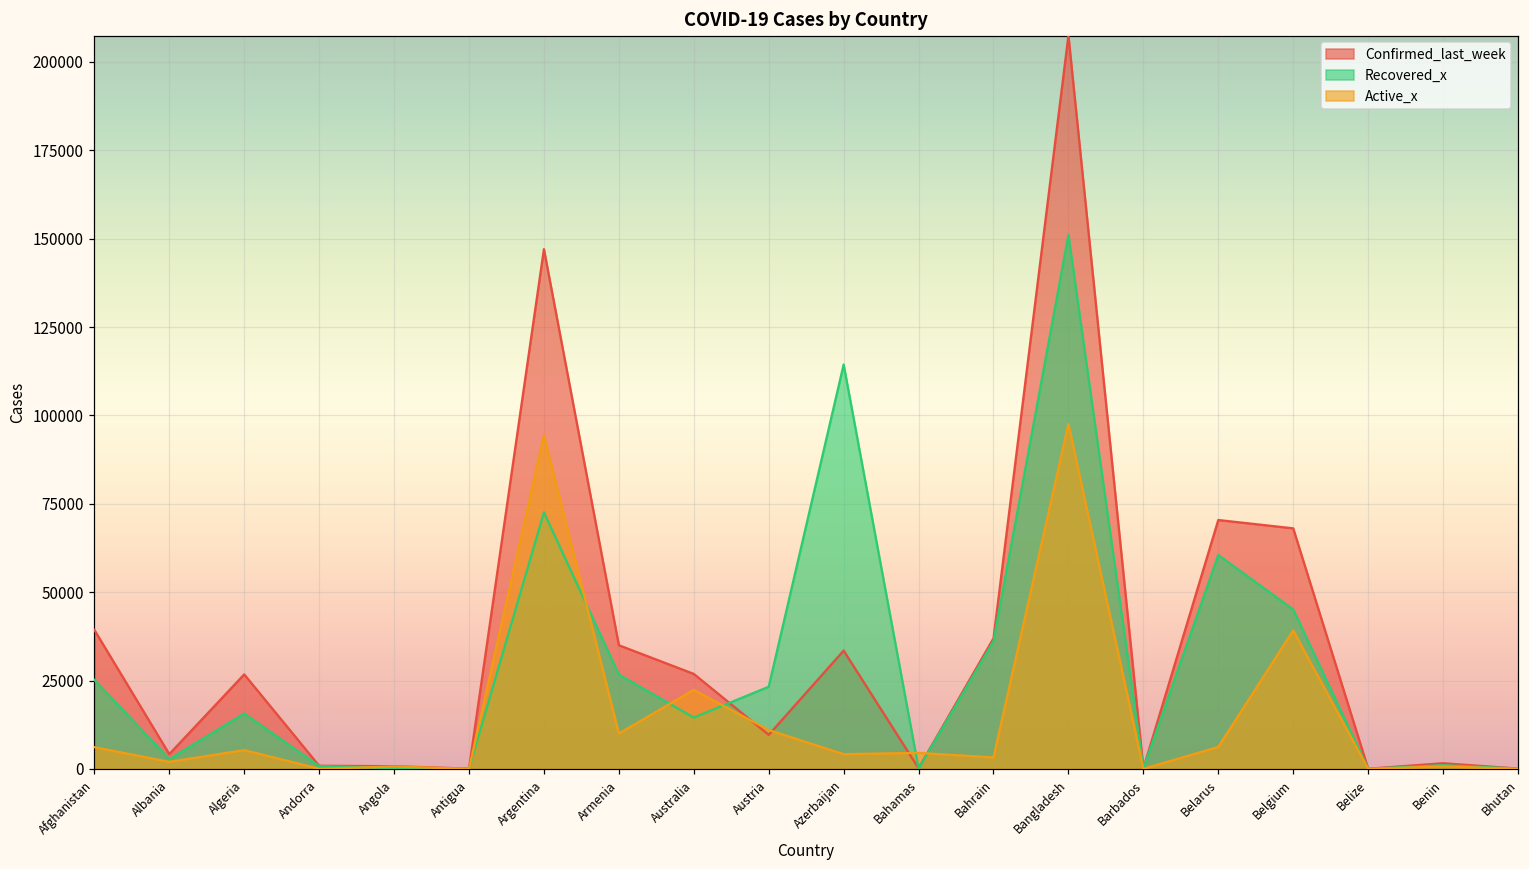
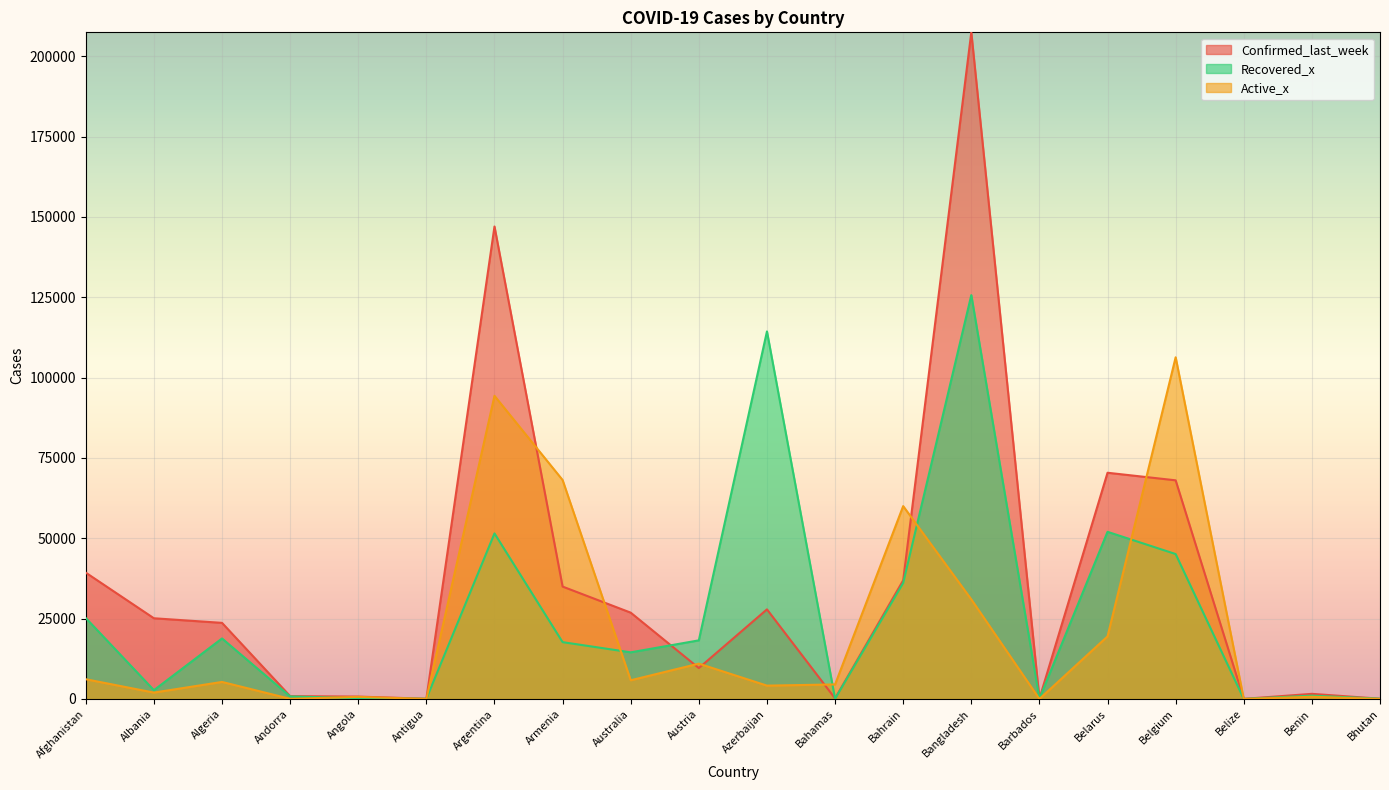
  {
    "Confirmed_last_week": {
      "Afghanistan": 39000,
-     "Albania": 4000,
-     "Algeria": 27000,
+     "Albania": 25000,
+     "Algeria": 24000,
      "Argentina": 147000,
      "Armenia": 35000,
      "Australia": 27000,
      "Austria": 10000,
-     "Azerbaijan": 33000,
+     "Azerbaijan": 28000,
      "Bahrain": 37000,
      "Bangladesh": 207000,
      "Belarus": 70000,
      "Belgium": 68000
    },
    "Recovered_x": {
      "Afghanistan": 25000,
-     "Algeria": 16000,
-     "Argentina": 73000,
-     "Armenia": 27000,
+     "Algeria": 19000,
+     "Argentina": 52000,
+     "Armenia": 18000,
      "Australia": 15000,
-     "Austria": 23000,
+     "Austria": 18000,
      "Azerbaijan": 114000,
      "Bahrain": 36000,
-     "Bangladesh": 151000,
-     "Belarus": 60000,
+     "Bangladesh": 126000,
+     "Belarus": 52000,
      "Belgium": 45000
    },
    "Active_x": {
      "Afghanistan": 6000,
      "Algeria": 5000,
      "Argentina": 94000,
-     "Armenia": 10000,
-     "Australia": 22000,
+     "Armenia": 68000,
+     "Australia": 6000,
      "Austria": 11000,
      "Azerbaijan": 4000,
      "Bahamas": 5000,
-     "Bahrain": 3000,
-     "Bangladesh": 98000,
-     "Belarus": 6000,
-     "Belgium": 39000
+     "Bahrain": 60000,
+     "Bangladesh": 31000,
+     "Belarus": 19000,
+     "Belgium": 106000
    }
  }
